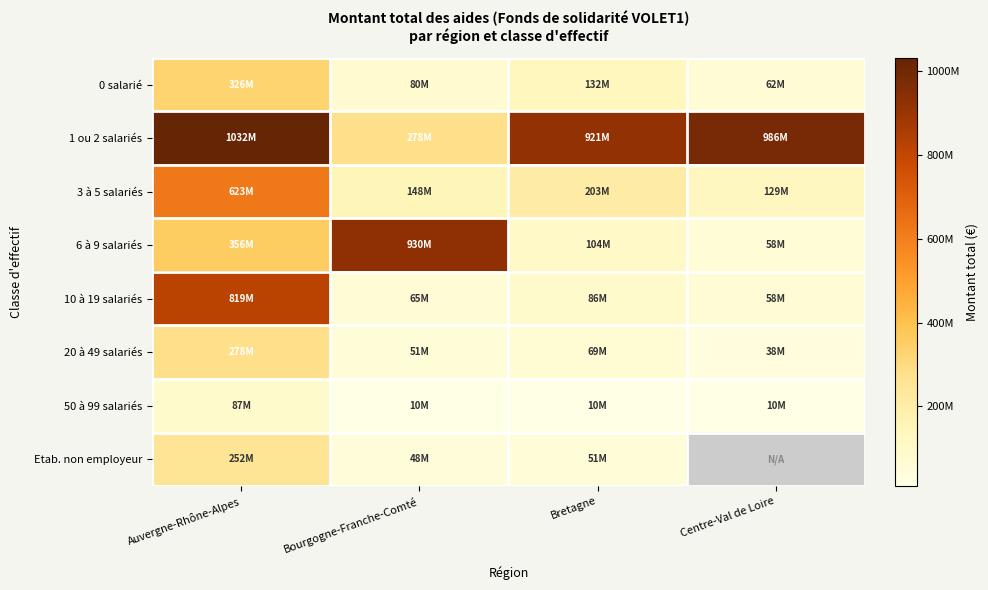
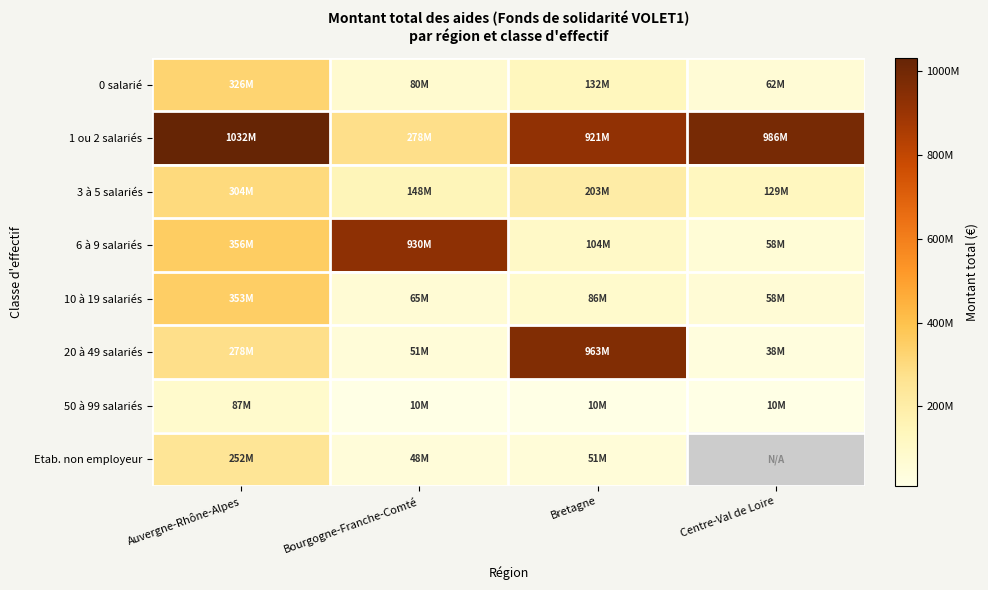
  {
    "0 salarié": {
      "Auvergne-Rhône-Alpes": "326M",
      "Bourgogne-Franche-Comté": "80M",
      "Bretagne": "132M",
      "Centre-Val de Loire": "62M"
    },
    "1 ou 2 salariés": {
      "Auvergne-Rhône-Alpes": "1032M",
      "Bourgogne-Franche-Comté": "278M",
      "Bretagne": "921M",
      "Centre-Val de Loire": "986M"
    },
    "3 à 5 salariés": {
-     "Auvergne-Rhône-Alpes": "623M",
+     "Auvergne-Rhône-Alpes": "304M",
      "Bourgogne-Franche-Comté": "148M",
      "Bretagne": "203M",
      "Centre-Val de Loire": "129M"
    },
    "6 à 9 salariés": {
      "Auvergne-Rhône-Alpes": "356M",
      "Bourgogne-Franche-Comté": "930M",
      "Bretagne": "104M",
      "Centre-Val de Loire": "58M"
    },
    "10 à 19 salariés": {
-     "Auvergne-Rhône-Alpes": "819M",
+     "Auvergne-Rhône-Alpes": "353M",
      "Bourgogne-Franche-Comté": "65M",
      "Bretagne": "86M",
      "Centre-Val de Loire": "58M"
    },
    "20 à 49 salariés": {
      "Auvergne-Rhône-Alpes": "278M",
      "Bourgogne-Franche-Comté": "51M",
-     "Bretagne": "69M",
+     "Bretagne": "963M",
      "Centre-Val de Loire": "38M"
    },
    "50 à 99 salariés": {
      "Auvergne-Rhône-Alpes": "87M",
      "Bourgogne-Franche-Comté": "10M",
      "Bretagne": "10M",
      "Centre-Val de Loire": "10M"
    },
    "Etab. non employeur": {
      "Auvergne-Rhône-Alpes": "252M",
      "Bourgogne-Franche-Comté": "48M",
      "Bretagne": "51M"
    }
  }
